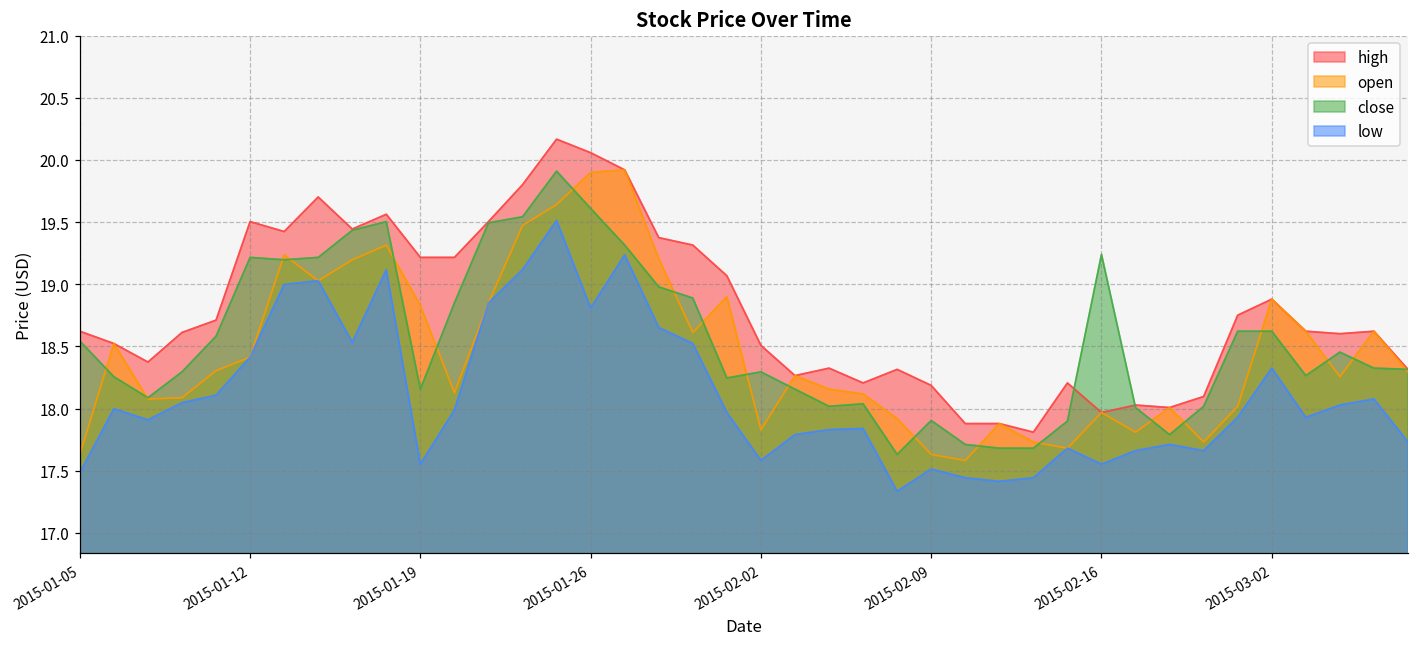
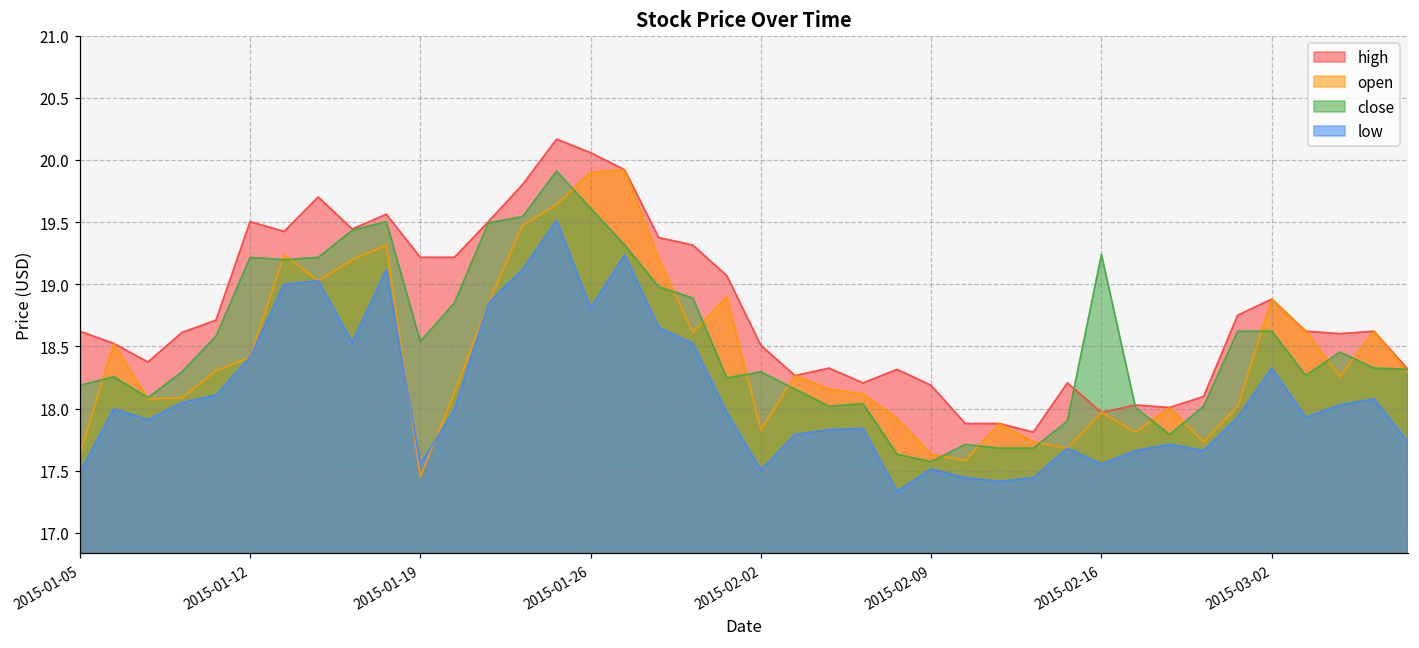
  {
    "high": {
      "2015-01-05": 18.62,
      "2015-01-12": 19.50,
      "2015-01-19": 19.22,
      "2015-01-26": 20.06,
      "2015-02-02": 18.51,
      "2015-02-09": 18.19
    },
    "open": {
      "2015-01-05": 17.63,
-     "2015-01-19": 18.83,
+     "2015-01-19": 17.45,
      "2015-01-26": 19.90,
      "2015-02-02": 17.83,
      "2015-02-09": 17.63
    },
    "close": {
-     "2015-01-05": 18.54,
+     "2015-01-05": 18.19,
      "2015-01-12": 19.22,
-     "2015-01-19": 18.16,
+     "2015-01-19": 18.54,
      "2015-01-26": 19.61,
      "2015-02-02": 18.30,
-     "2015-02-09": 17.90,
+     "2015-02-09": 17.57,
      "2015-02-16": 19.24,
      "2015-03-02": 18.62
    },
    "low": {
      "2015-01-05": 17.48,
      "2015-01-19": 17.55,
      "2015-01-26": 18.81,
-     "2015-02-02": 17.58,
+     "2015-02-02": 17.50,
      "2015-02-09": 17.51,
      "2015-02-16": 17.55,
      "2015-03-02": 18.33
    }
  }
